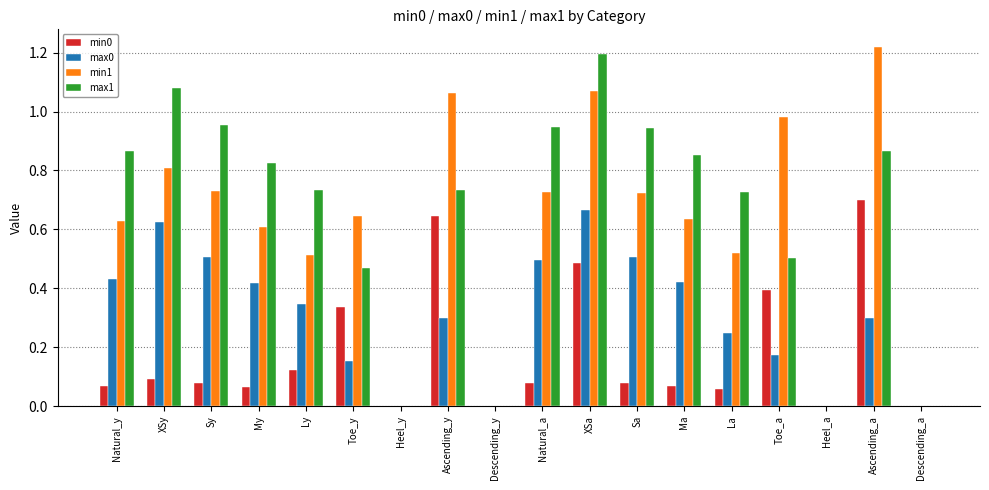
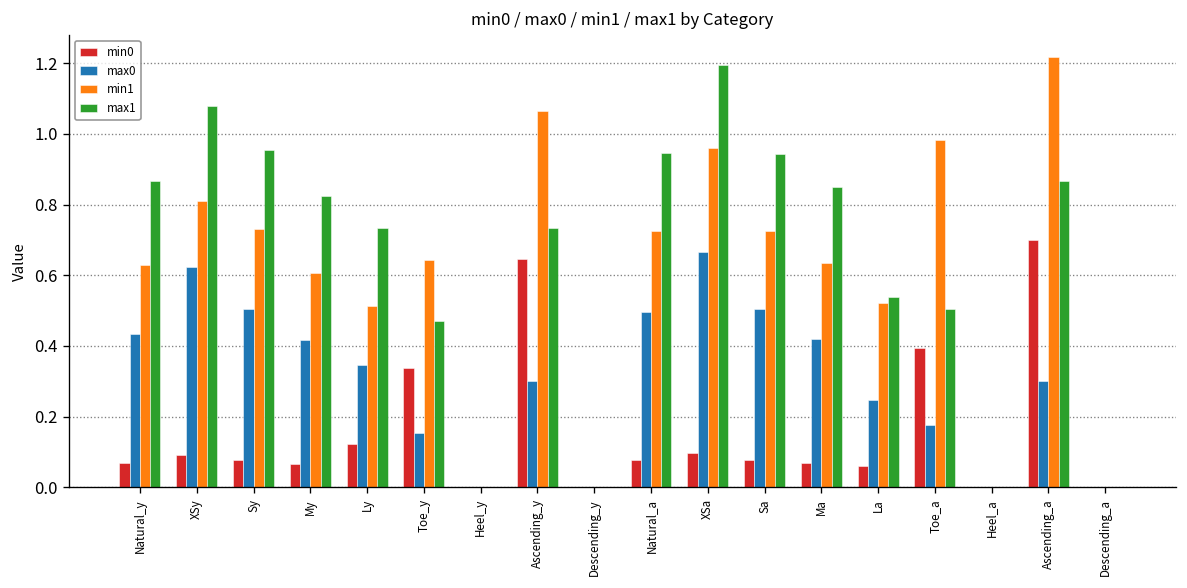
  {
    "min0": {
      "Natural_y": 0.07,
      "XSy": 0.09,
      "Sy": 0.08,
      "My": 0.07,
      "Ly": 0.12,
      "Toe_y": 0.34,
      "Heel_y": 0.00,
      "Ascending_y": 0.64,
      "Descending_y": 0.00,
      "Natural_a": 0.08,
-     "XSa": 0.48,
+     "XSa": 0.10,
      "Sa": 0.08,
      "Ma": 0.07,
      "La": 0.06,
      "Toe_a": 0.39,
      "Heel_a": 0.00,
      "Ascending_a": 0.70,
      "Descending_a": 0.00
    },
    "max0": {
      "Natural_y": 0.43,
      "XSy": 0.62,
      "Sy": 0.51,
      "My": 0.42,
      "Ly": 0.35,
      "Toe_y": 0.15,
      "Heel_y": 0.00,
      "Ascending_y": 0.30,
      "Descending_y": 0.00,
      "Natural_a": 0.50,
      "XSa": 0.67,
      "Sa": 0.51,
      "Ma": 0.42,
      "La": 0.25,
      "Toe_a": 0.18,
      "Heel_a": 0.00,
      "Ascending_a": 0.30,
      "Descending_a": 0.00
    },
    "min1": {
      "Natural_y": 0.63,
      "XSy": 0.81,
      "Sy": 0.73,
      "My": 0.61,
      "Ly": 0.51,
      "Toe_y": 0.64,
      "Heel_y": 0.00,
      "Ascending_y": 1.06,
      "Descending_y": 0.00,
      "Natural_a": 0.73,
-     "XSa": 1.07,
+     "XSa": 0.96,
      "Sa": 0.72,
      "Ma": 0.64,
      "La": 0.52,
      "Toe_a": 0.98,
      "Heel_a": 0.00,
      "Ascending_a": 1.22,
      "Descending_a": 0.00
    },
    "max1": {
      "Natural_y": 0.87,
      "XSy": 1.08,
      "Sy": 0.96,
      "My": 0.83,
      "Ly": 0.73,
      "Toe_y": 0.47,
      "Heel_y": 0.00,
      "Ascending_y": 0.73,
      "Descending_y": 0.00,
      "Natural_a": 0.95,
      "XSa": 1.19,
      "Sa": 0.94,
      "Ma": 0.85,
-     "La": 0.73,
+     "La": 0.54,
      "Toe_a": 0.50,
      "Heel_a": 0.00,
      "Ascending_a": 0.87,
      "Descending_a": 0.00
    }
  }
